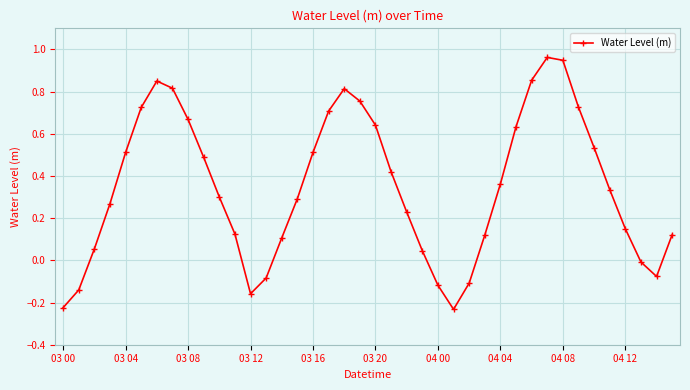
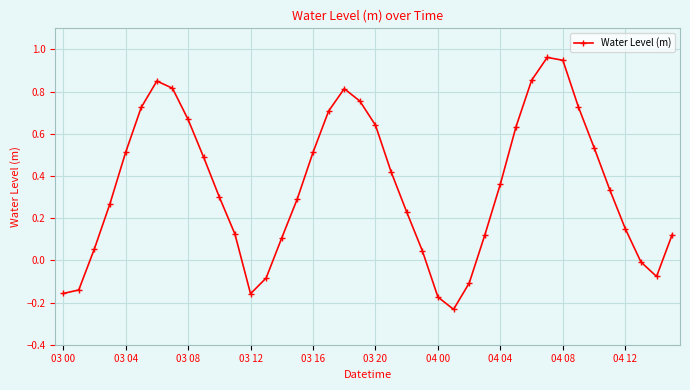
  {
-   "03 00": -0.22,
+   "03 00": -0.16,
    "03 04": 0.51,
    "03 08": 0.67,
    "03 12": -0.16,
    "03 16": 0.51,
    "03 20": 0.64,
-   "04 00": -0.12,
+   "04 00": -0.17,
    "04 04": 0.36,
    "04 08": 0.95,
    "04 12": 0.15
  }
